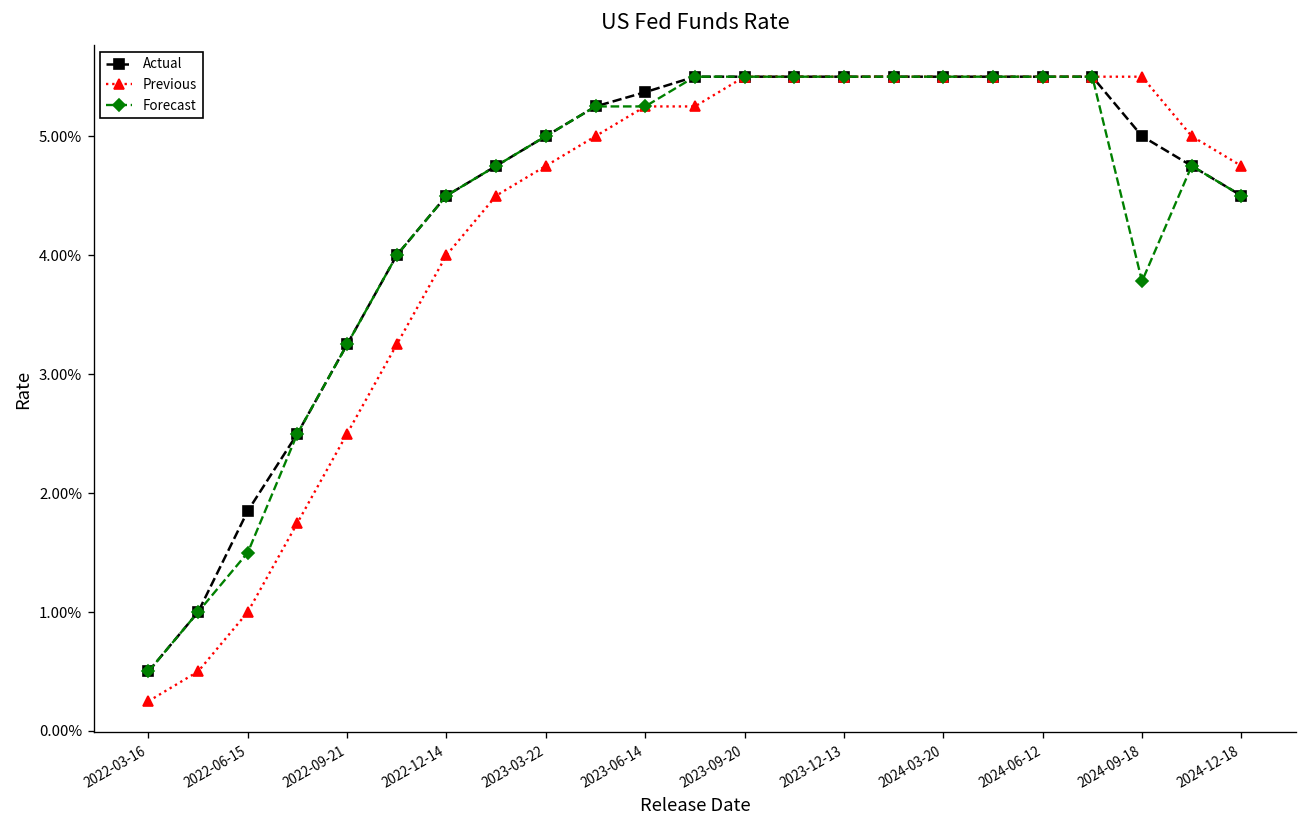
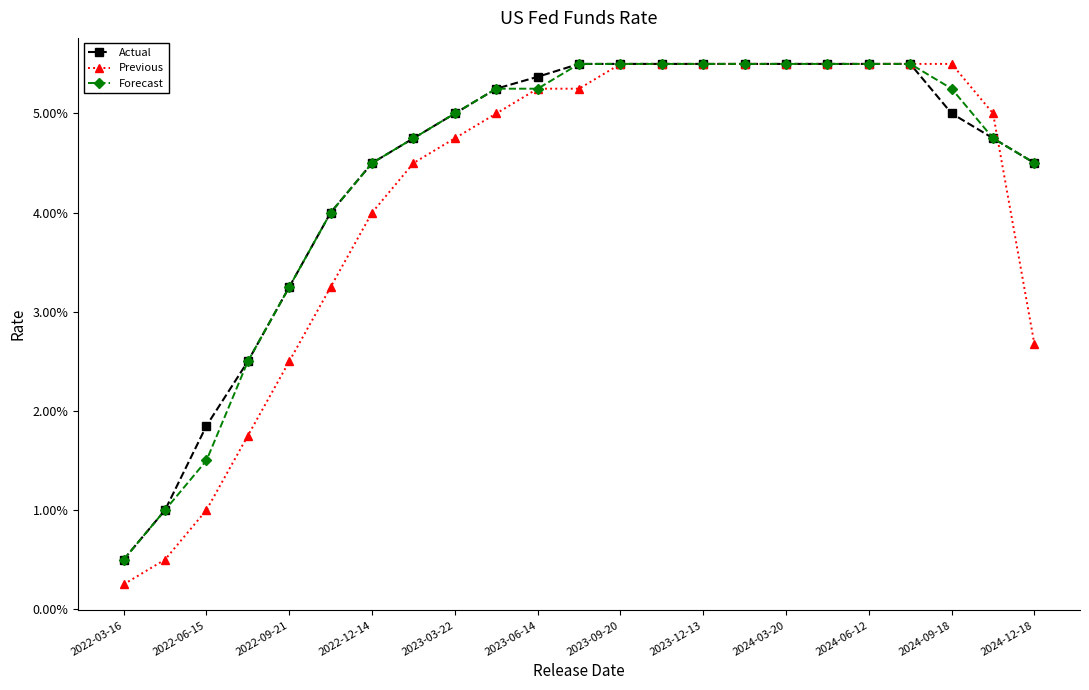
  {
    "Actual": {
      "2022-06-15": "1.8%",
      "2023-06-14": "5.4%",
      "2024-09-18": "5.0%"
    },
    "Previous": {
      "2022-03-16": "0.3%",
      "2022-06-15": "1.0%",
      "2022-09-21": "2.5%",
      "2022-12-14": "4.0%",
      "2023-03-22": "4.8%",
      "2024-09-18": "5.5%",
-     "2024-12-18": "4.8%"
+     "2024-12-18": "2.7%"
    },
    "Forecast": {
      "2022-06-15": "1.5%",
-     "2024-09-18": "3.8%"
+     "2024-09-18": "5.3%"
    }
  }
